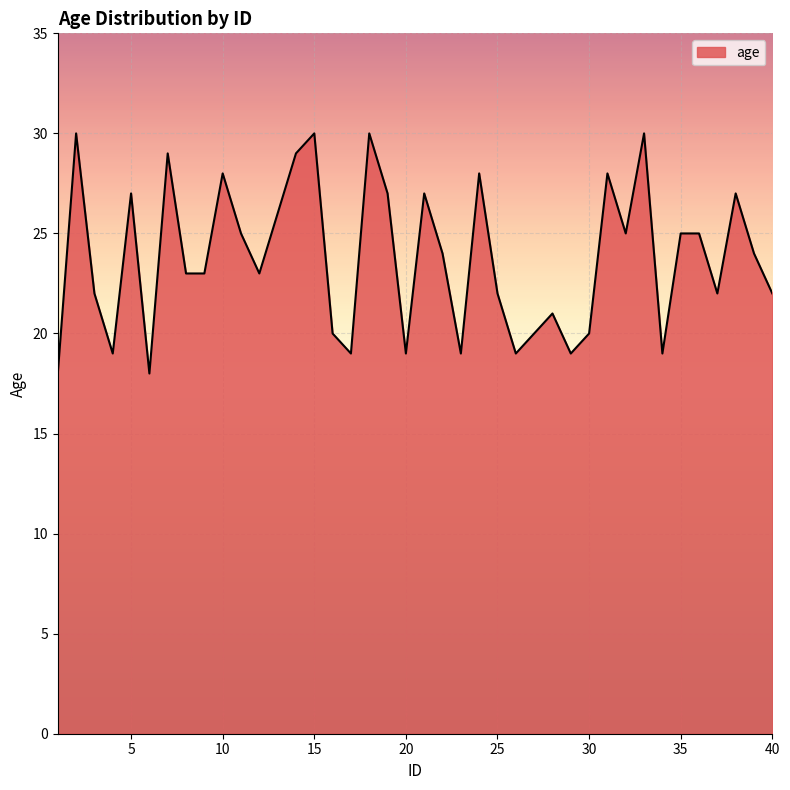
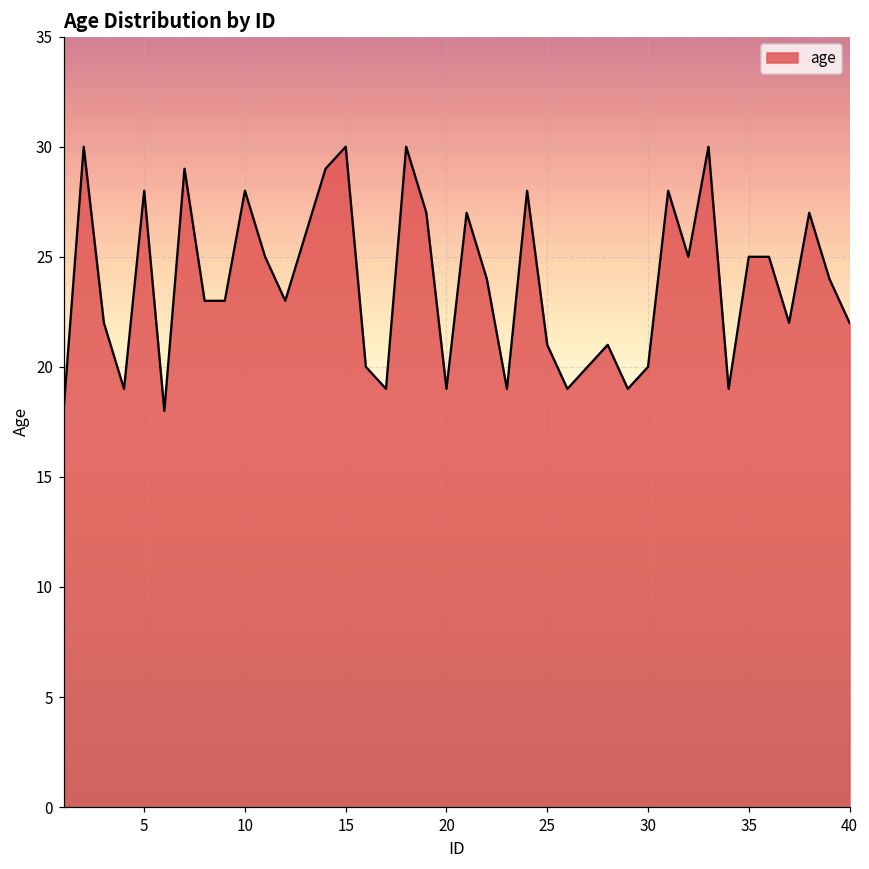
  {
-   "5": 27,
+   "5": 28,
    "10": 28,
    "15": 30,
    "20": 19,
-   "25": 22,
+   "25": 21,
    "30": 20,
    "35": 25,
    "40": 22
  }
